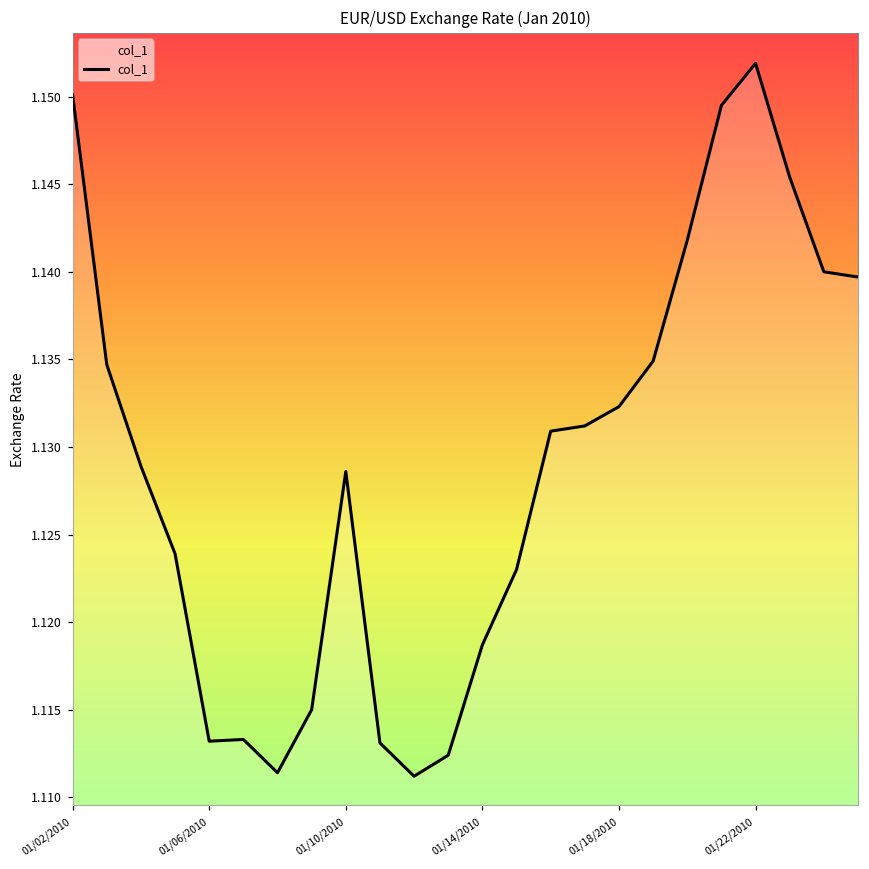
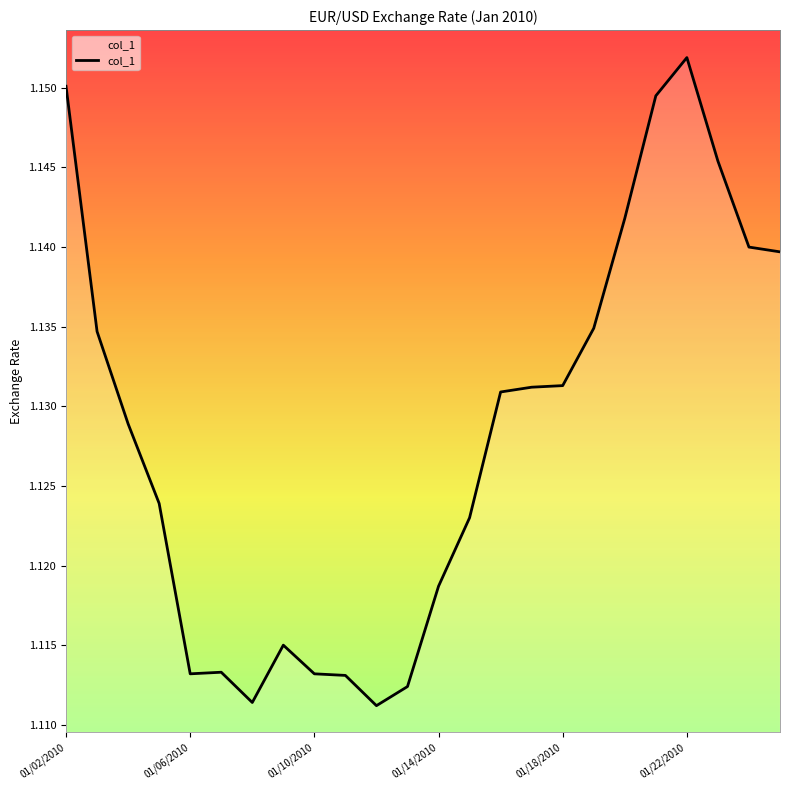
  {
    "01/02/2010": 1.1501,
    "01/06/2010": 1.1132,
-   "01/10/2010": 1.1286,
+   "01/10/2010": 1.1132,
    "01/14/2010": 1.1187,
-   "01/18/2010": 1.1323,
+   "01/18/2010": 1.1313,
    "01/22/2010": 1.1519
  }
